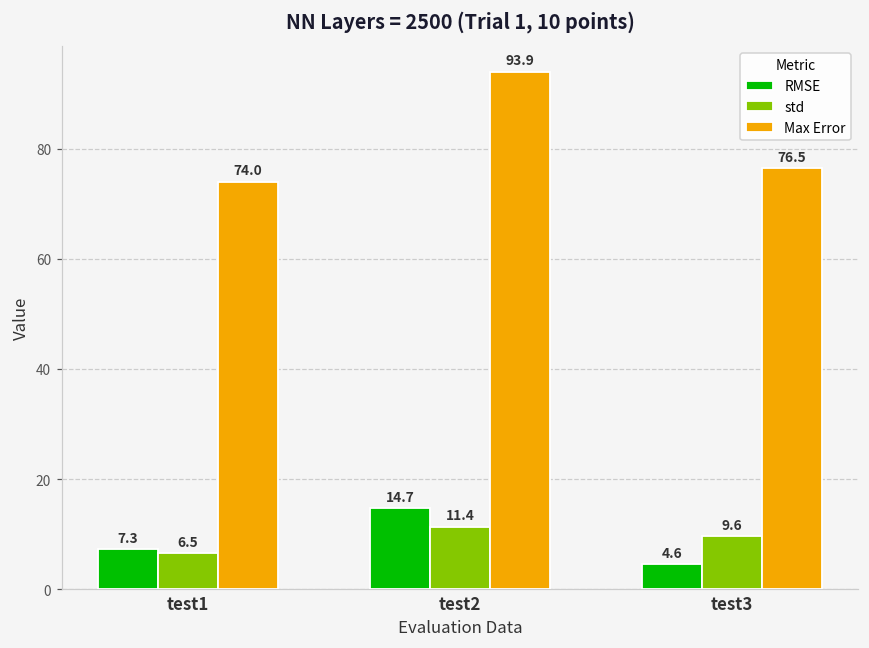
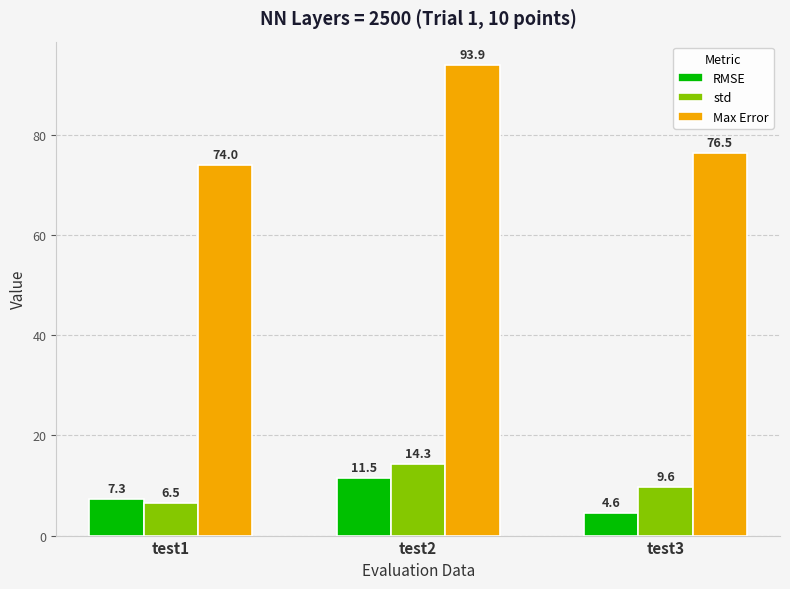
  {
    "RMSE": {
      "test1": 7.3,
-     "test2": 14.7,
+     "test2": 11.5,
      "test3": 4.6
    },
    "std": {
      "test1": 6.5,
-     "test2": 11.4,
+     "test2": 14.3,
      "test3": 9.6
    },
    "Max Error": {
      "test1": 74.0,
      "test2": 93.9,
      "test3": 76.5
    }
  }
